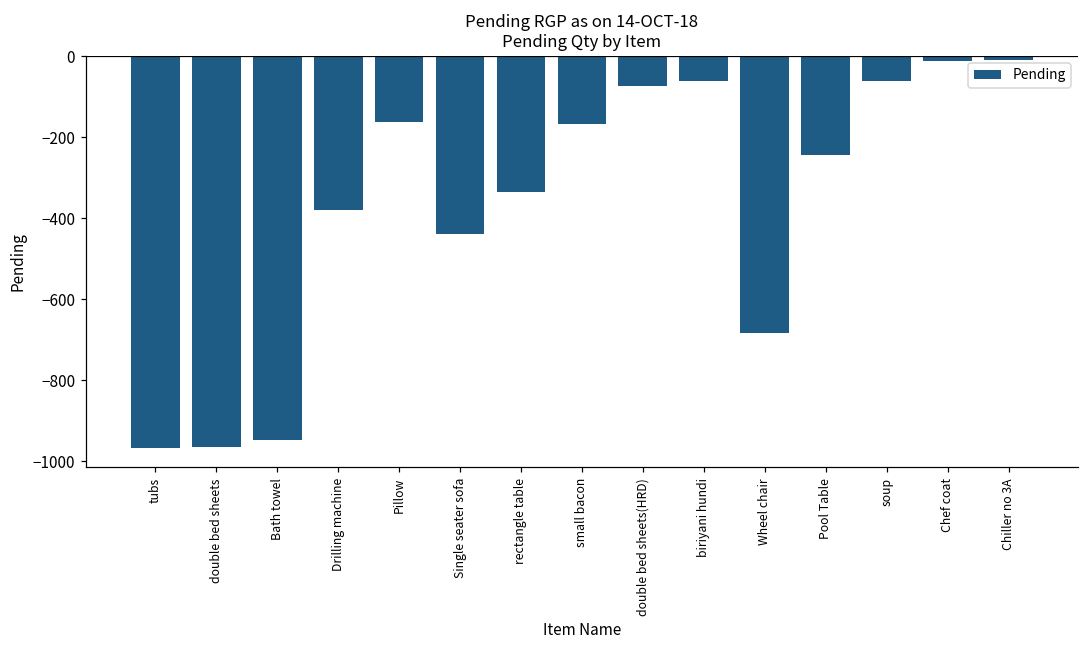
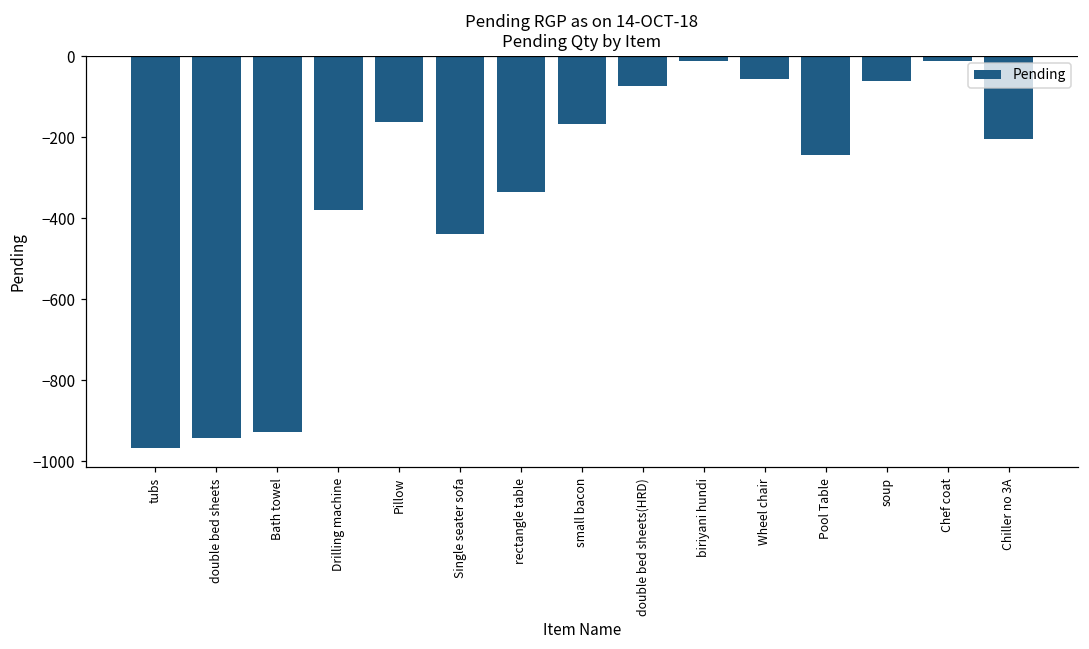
  {
    "tubs": -970,
-   "double bed sheets": -960,
-   "Bath towel": -950,
+   "double bed sheets": -940,
+   "Bath towel": -930,
    "Drilling machine": -380,
    "Pillow": -160,
    "Single seater sofa": -440,
    "rectangle table": -340,
    "small bacon": -170,
    "double bed sheets(HRD)": -70,
-   "biriyani hundi": -60,
-   "Wheel chair": -680,
+   "biriyani hundi": -10,
+   "Wheel chair": -60,
    "Pool Table": -240,
    "soup": -60,
    "Chef coat": -10,
-   "Chiller no 3A": -10
+   "Chiller no 3A": -210
  }
